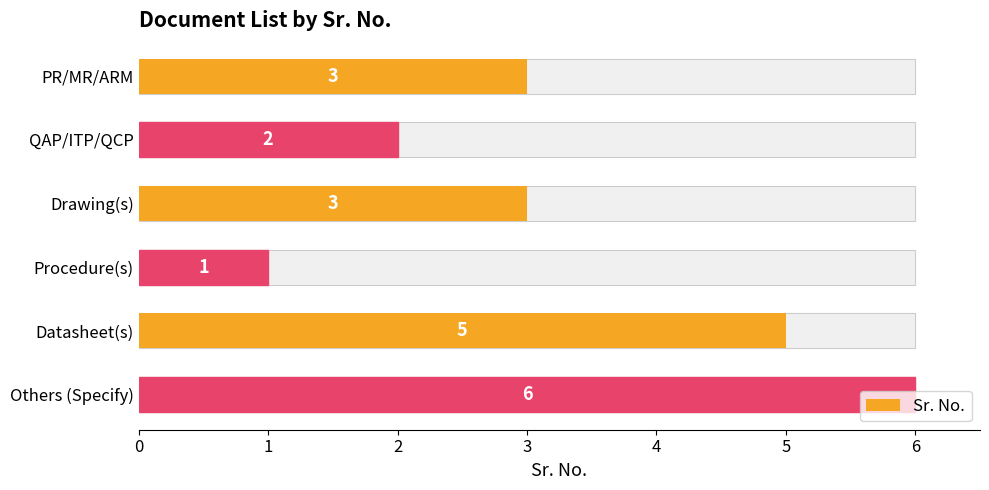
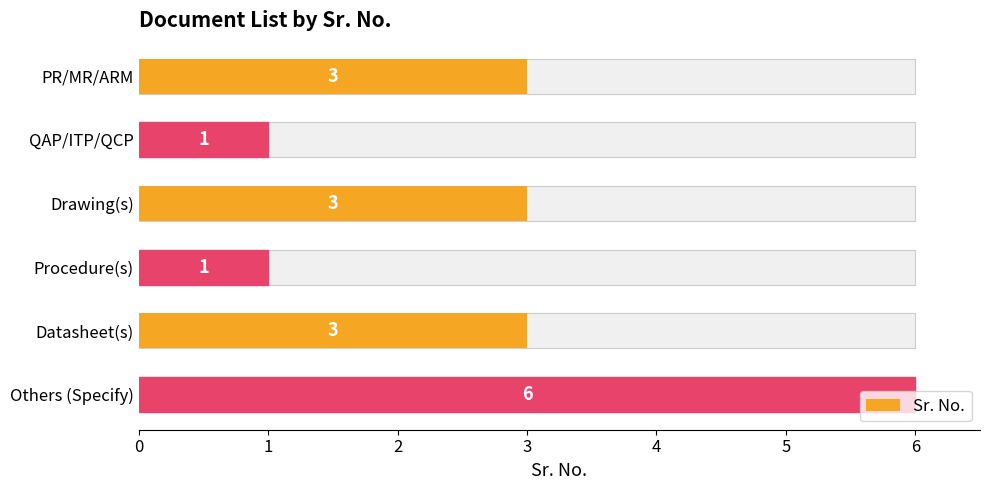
  {
    "Sr. No.": {
-     "QAP/ITP/QCP": 2,
-     "Datasheet(s)": 5
+     "QAP/ITP/QCP": 1,
+     "Datasheet(s)": 3
    }
  }
